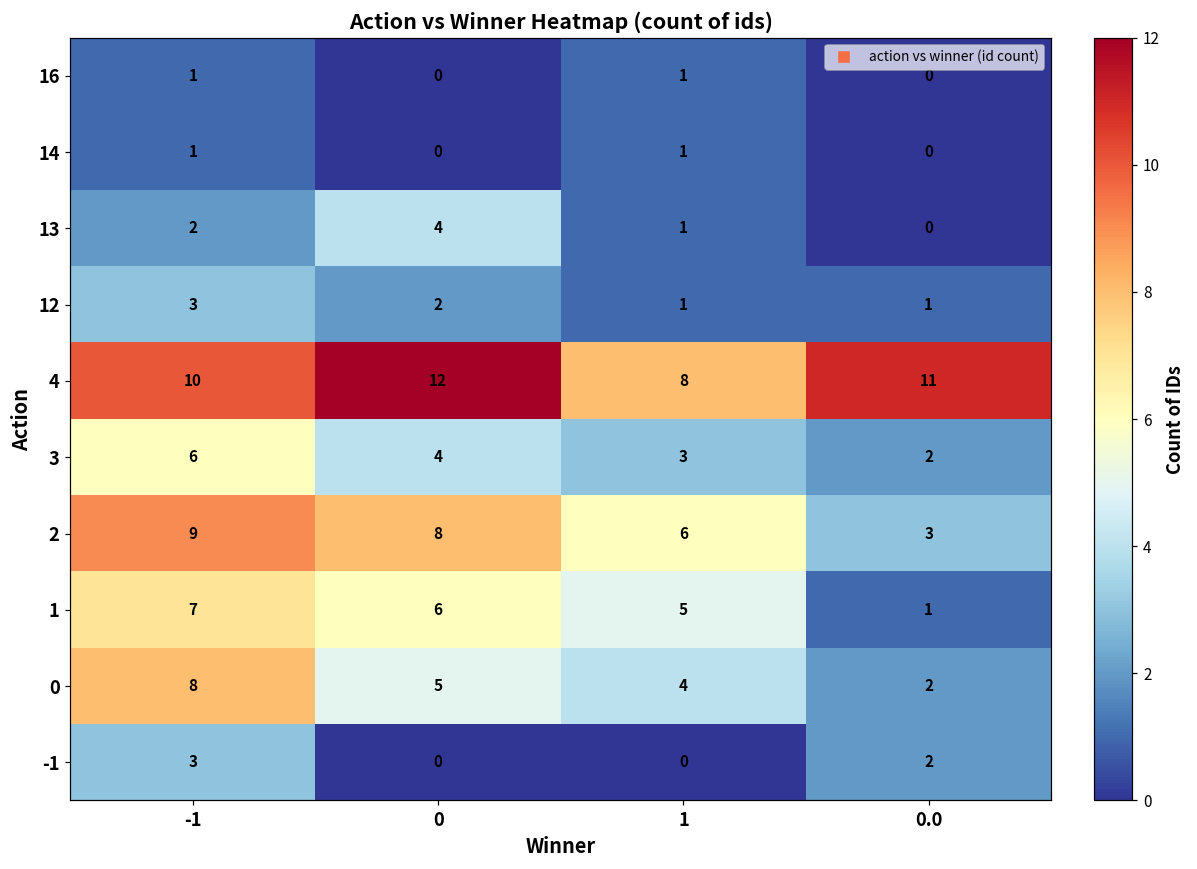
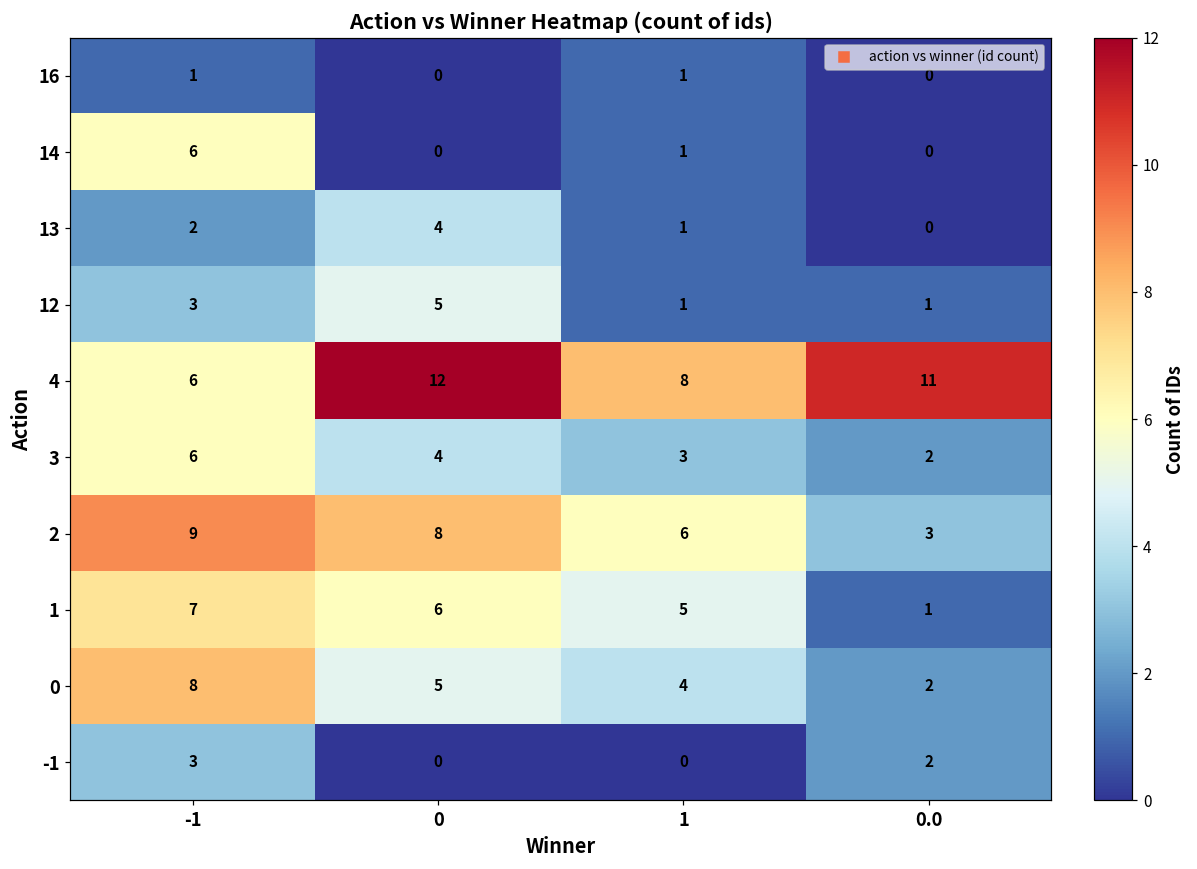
  {
    "16": {
      "-1": 1,
      "0": 0,
      "1": 1
    },
    "14": {
-     "-1": 1,
+     "-1": 6,
      "0": 0,
      "1": 1,
      "0.0": 0
    },
    "13": {
      "-1": 2,
      "0": 4,
      "1": 1,
      "0.0": 0
    },
    "12": {
      "-1": 3,
-     "0": 2,
+     "0": 5,
      "1": 1,
      "0.0": 1
    },
    "4": {
-     "-1": 10,
+     "-1": 6,
      "0": 12,
      "1": 8,
      "0.0": 11
    },
    "3": {
      "-1": 6,
      "0": 4,
      "1": 3,
      "0.0": 2
    },
    "2": {
      "-1": 9,
      "0": 8,
      "1": 6,
      "0.0": 3
    },
    "1": {
      "-1": 7,
      "0": 6,
      "1": 5,
      "0.0": 1
    },
    "0": {
      "-1": 8,
      "0": 5,
      "1": 4,
      "0.0": 2
    },
    "-1": {
      "-1": 3,
      "0": 0,
      "1": 0,
      "0.0": 2
    }
  }
